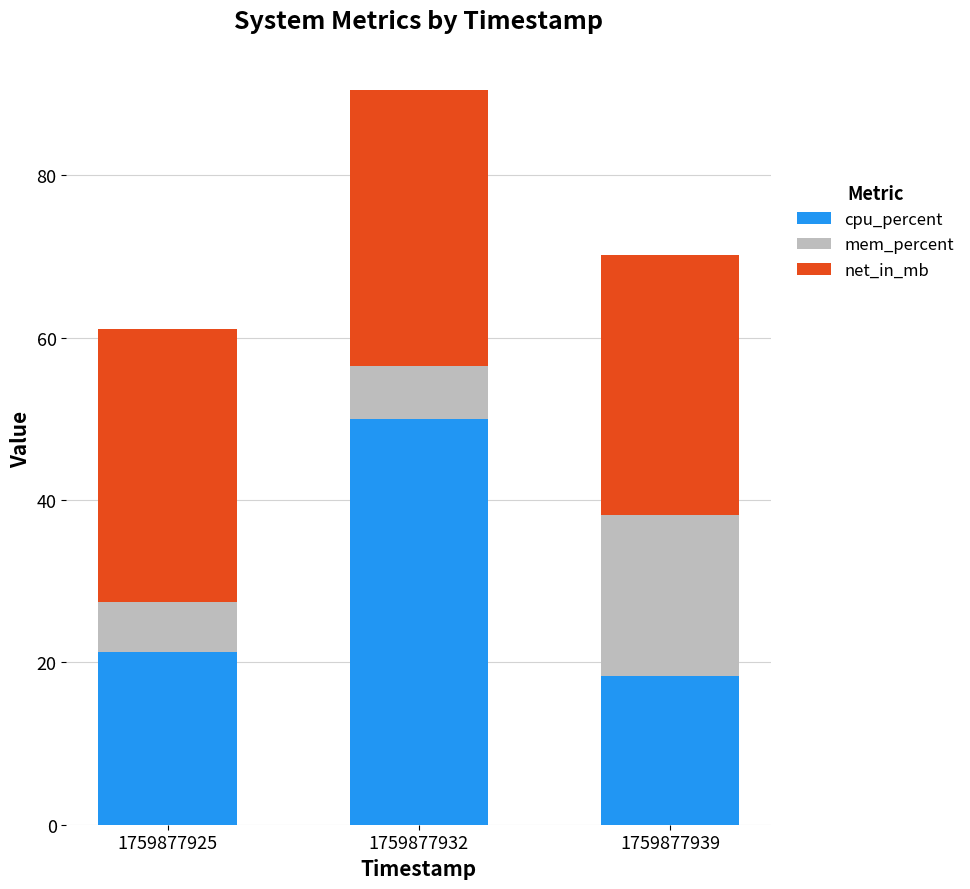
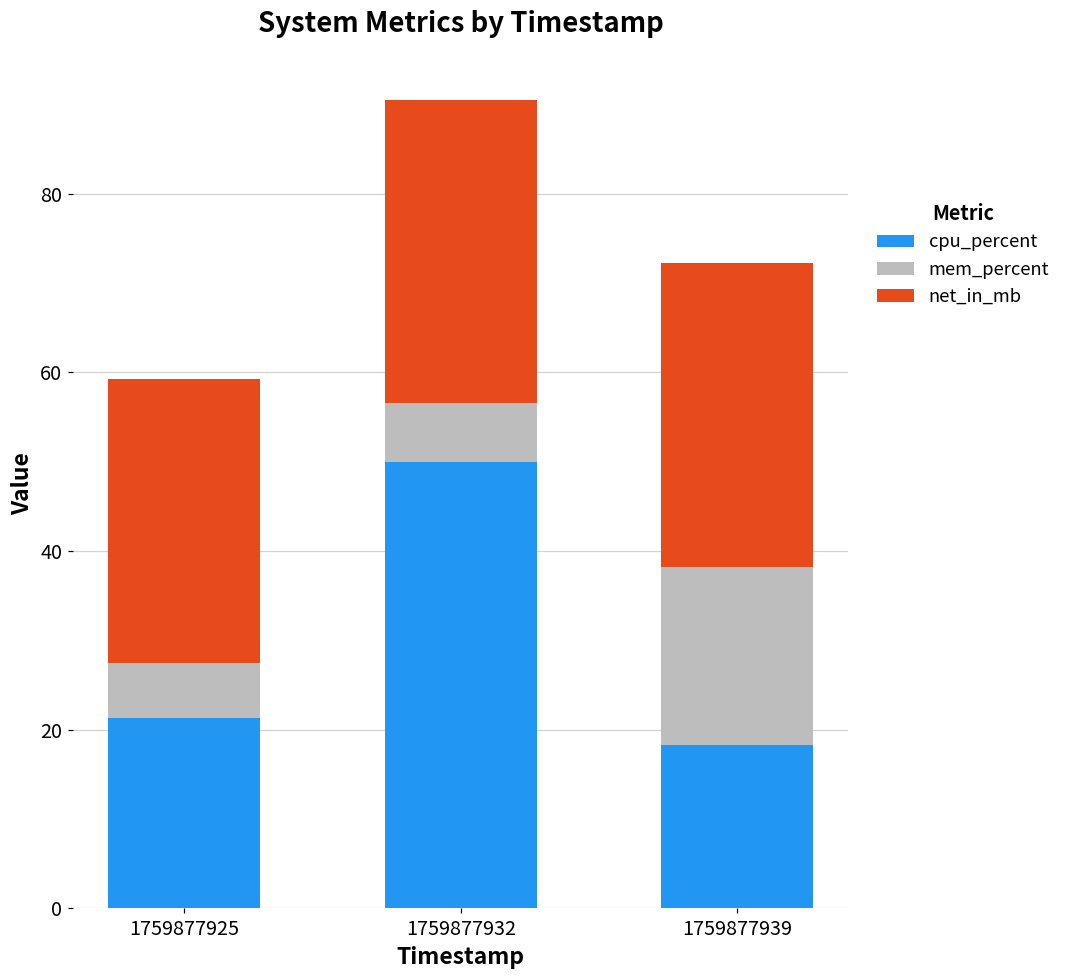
  {
    "cpu_percent": {
      "1759877925": 21,
      "1759877932": 50,
      "1759877939": 18
    },
    "mem_percent": {
      "1759877925": 6,
      "1759877932": 7,
      "1759877939": 20
    },
    "net_in_mb": {
-     "1759877925": 34,
+     "1759877925": 32,
      "1759877932": 34,
-     "1759877939": 32
+     "1759877939": 34
    }
  }
